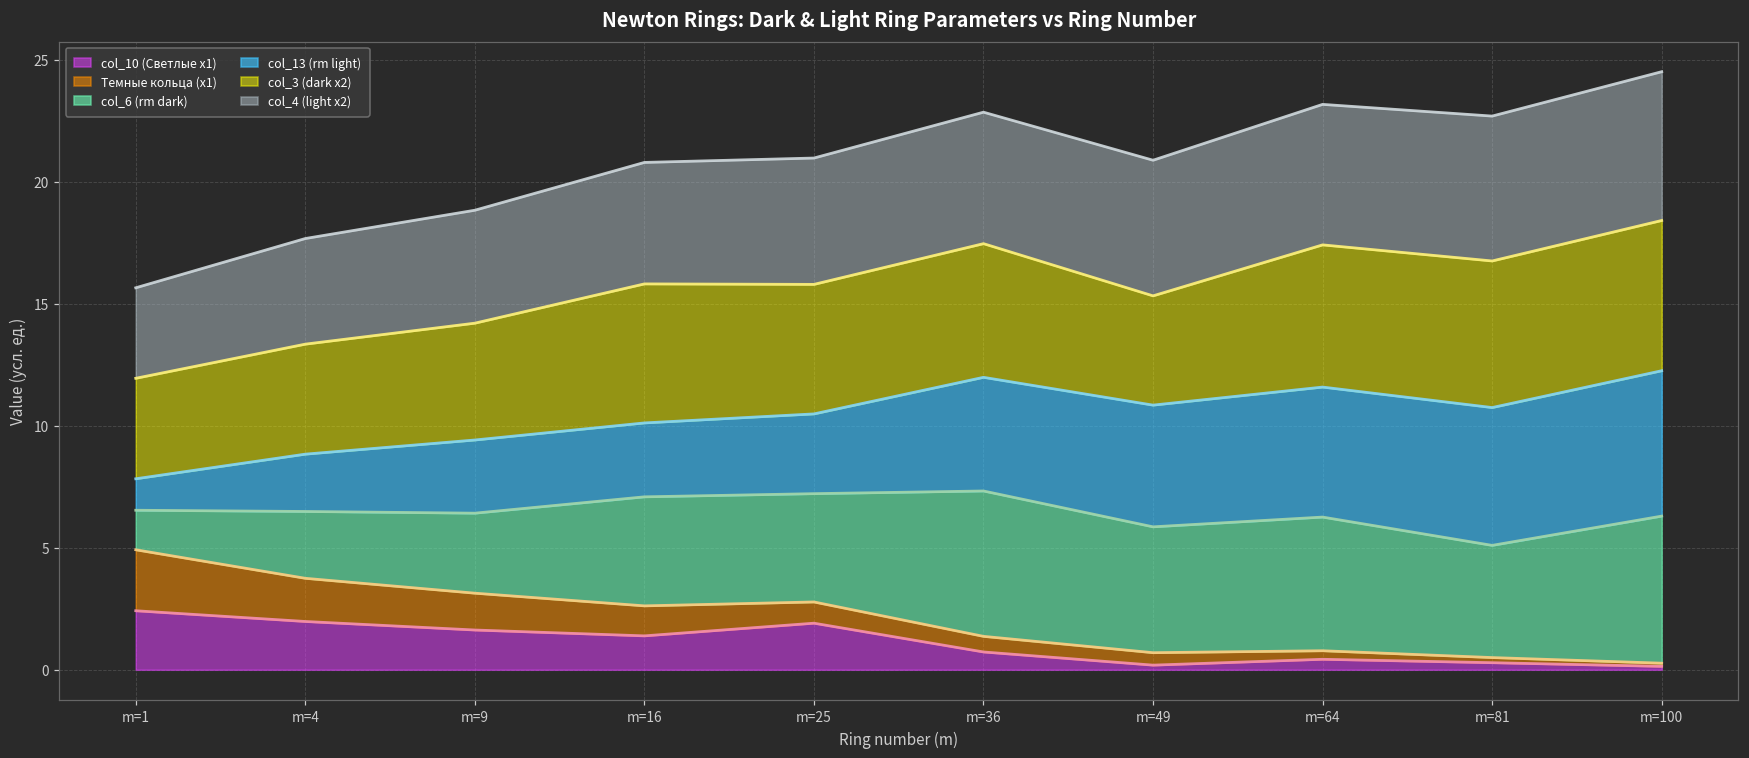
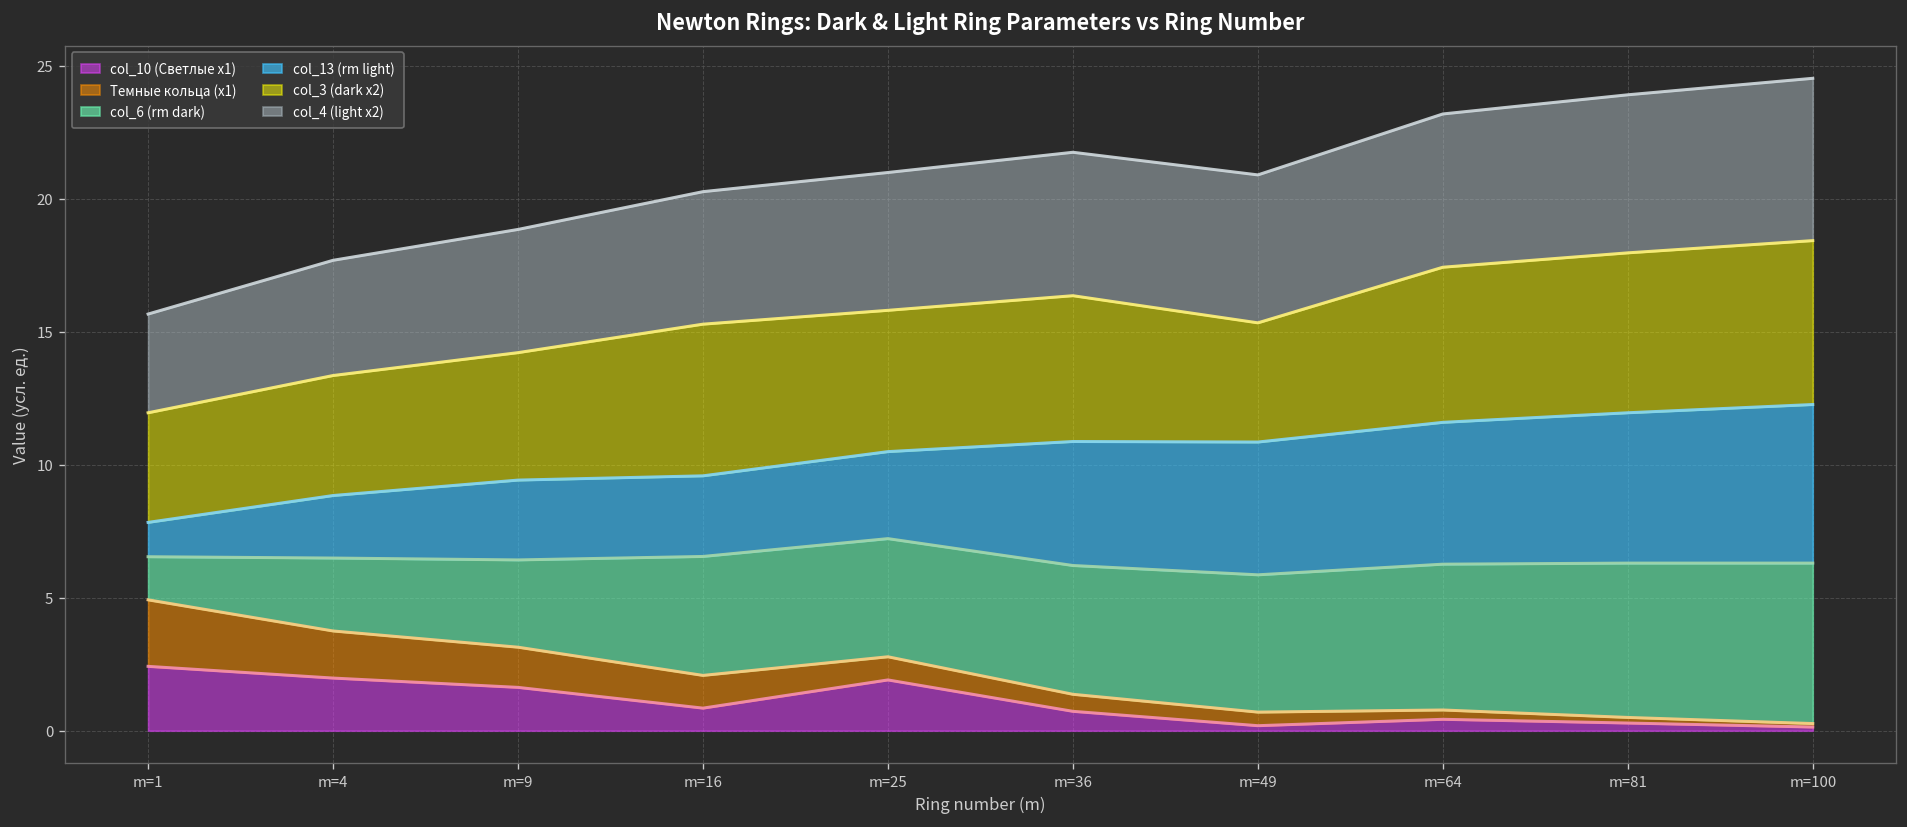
  {
    "col_10 (Светлые x1)": {
      "m=1": 2.4,
      "m=4": 2.0,
      "m=9": 1.6,
-     "m=16": 1.4,
+     "m=16": 0.9,
      "m=25": 1.9,
      "m=36": 0.7,
      "m=49": 0.2,
      "m=64": 0.4,
      "m=81": 0.3,
      "m=100": 0.1
    },
    "Темные кольца (x1)": {
      "m=1": 2.5,
      "m=4": 1.8,
      "m=9": 1.5,
      "m=16": 1.2,
      "m=25": 0.9,
      "m=36": 0.6,
      "m=49": 0.5,
      "m=64": 0.4,
      "m=81": 0.2,
      "m=100": 0.1
    },
    "col_6 (rm dark)": {
      "m=1": 1.6,
      "m=4": 2.7,
      "m=9": 3.3,
      "m=16": 4.5,
      "m=25": 4.4,
-     "m=36": 6.0,
+     "m=36": 4.8,
      "m=49": 5.2,
      "m=64": 5.5,
-     "m=81": 4.6,
+     "m=81": 5.8,
      "m=100": 6.0
    },
    "col_13 (rm light)": {
      "m=1": 1.3,
      "m=4": 2.3,
      "m=9": 3.0,
      "m=16": 3.0,
      "m=25": 3.3,
      "m=36": 4.7,
      "m=49": 5.0,
      "m=64": 5.3,
      "m=81": 5.7,
      "m=100": 6.0
    },
    "col_3 (dark x2)": {
      "m=1": 4.1,
      "m=4": 4.5,
      "m=9": 4.8,
      "m=16": 5.7,
      "m=25": 5.3,
      "m=36": 5.5,
      "m=49": 4.5,
      "m=64": 5.8,
      "m=81": 6.0,
      "m=100": 6.2
    },
    "col_4 (light x2)": {
      "m=1": 3.7,
      "m=4": 4.3,
      "m=9": 4.6,
      "m=16": 5.0,
      "m=25": 5.2,
      "m=36": 5.4,
      "m=49": 5.6,
      "m=64": 5.8,
      "m=81": 5.9,
      "m=100": 6.1
    }
  }
